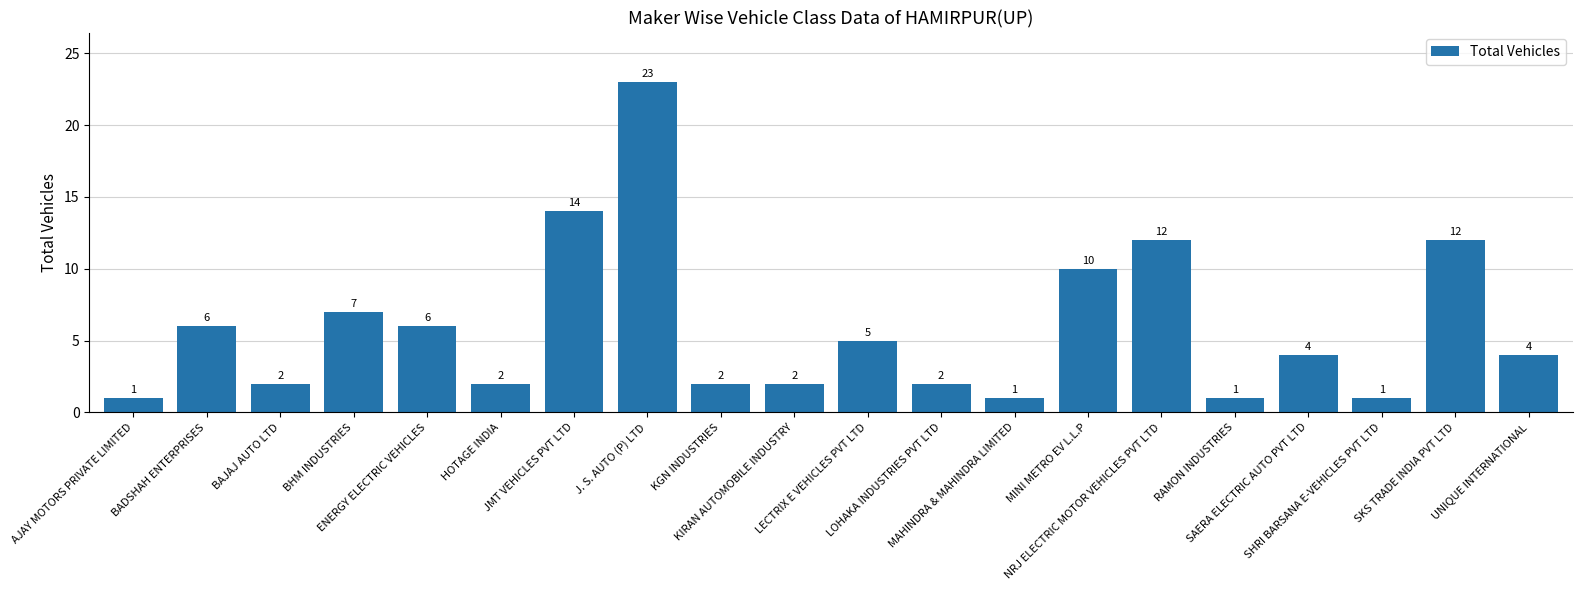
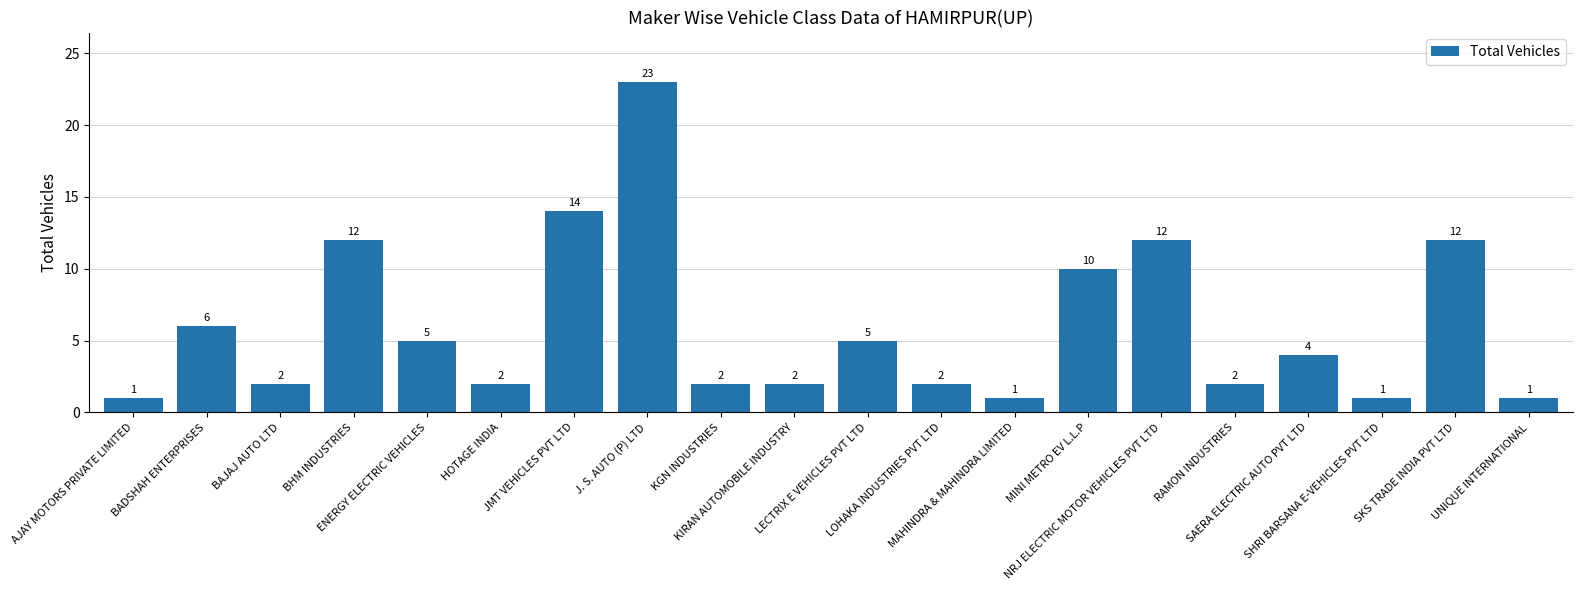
  {
    "AJAY MOTORS PRIVATE LIMITED": 1,
    "BADSHAH ENTERPRISES": 6,
    "BAJAJ AUTO LTD": 2,
-   "BHM INDUSTRIES": 7,
-   "ENERGY ELECTRIC VEHICLES": 6,
+   "BHM INDUSTRIES": 12,
+   "ENERGY ELECTRIC VEHICLES": 5,
    "HOTAGE INDIA": 2,
    "JMT VEHICLES PVT LTD": 14,
    "J. S. AUTO (P) LTD": 23,
    "KGN INDUSTRIES": 2,
    "KIRAN AUTOMOBILE INDUSTRY": 2,
    "LECTRIX E VEHICLES PVT LTD": 5,
    "LOHAKA INDUSTRIES PVT LTD": 2,
    "MAHINDRA & MAHINDRA LIMITED": 1,
    "MINI METRO EV L.L.P": 10,
    "NRJ ELECTRIC MOTOR VEHICLES PVT LTD": 12,
-   "RAMON INDUSTRIES": 1,
+   "RAMON INDUSTRIES": 2,
    "SAERA ELECTRIC AUTO PVT LTD": 4,
    "SHRI BARSANA E-VEHICLES PVT LTD": 1,
    "SKS TRADE INDIA PVT LTD": 12,
-   "UNIQUE INTERNATIONAL": 4
+   "UNIQUE INTERNATIONAL": 1
  }
